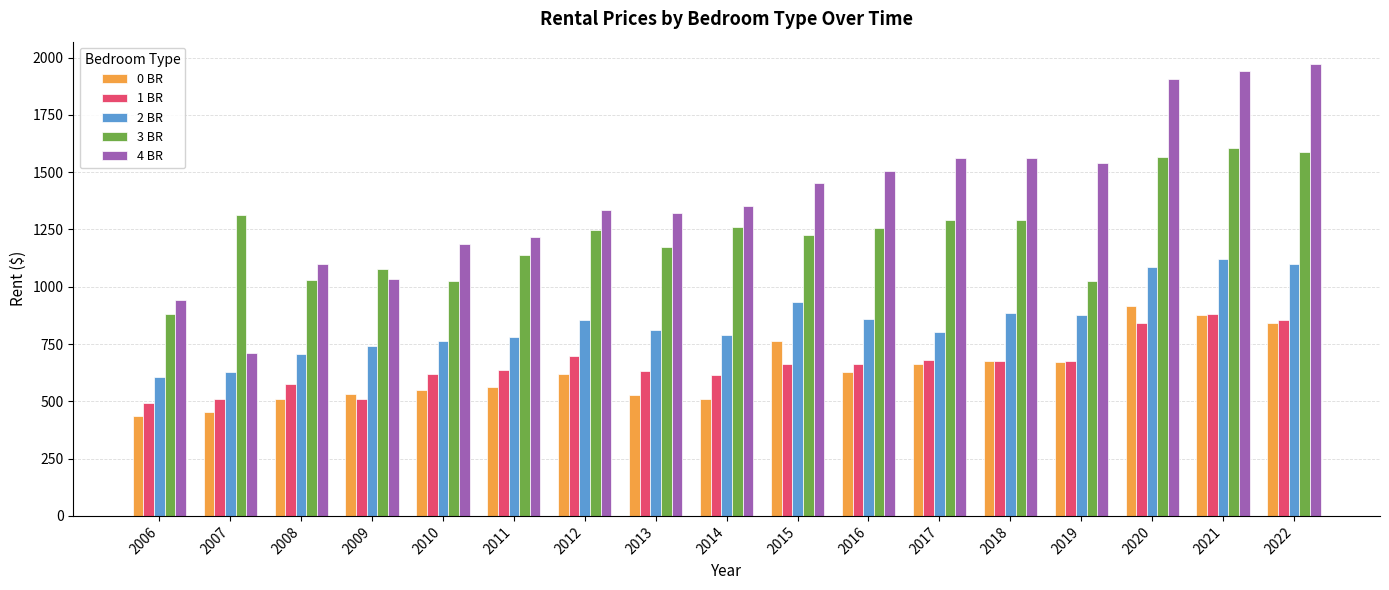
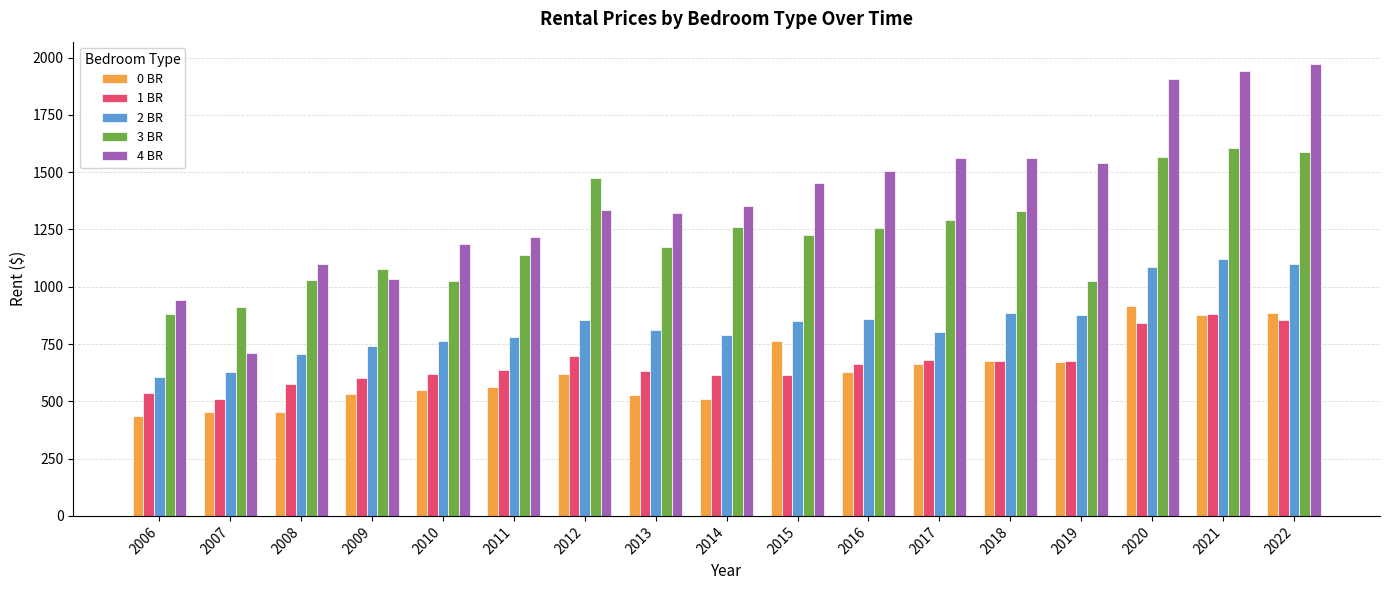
  {
    "0 BR": {
      "2006": 440,
      "2007": 450,
-     "2008": 510,
+     "2008": 450,
      "2009": 530,
      "2010": 550,
      "2011": 560,
      "2012": 620,
      "2013": 530,
      "2014": 510,
      "2015": 770,
      "2016": 630,
      "2017": 660,
      "2018": 670,
      "2019": 670,
      "2020": 920,
      "2021": 880,
-     "2022": 840
+     "2022": 890
    },
    "1 BR": {
-     "2006": 490,
+     "2006": 540,
      "2007": 510,
      "2008": 580,
-     "2009": 510,
+     "2009": 600,
      "2010": 620,
      "2011": 640,
      "2012": 700,
      "2013": 630,
      "2014": 620,
-     "2015": 660,
+     "2015": 620,
      "2016": 660,
      "2017": 680,
      "2018": 680,
      "2019": 670,
      "2020": 840,
      "2021": 880,
      "2022": 860
    },
    "2 BR": {
      "2006": 610,
      "2007": 630,
      "2008": 710,
      "2009": 740,
      "2010": 760,
      "2011": 780,
      "2012": 860,
      "2013": 810,
      "2014": 790,
-     "2015": 940,
+     "2015": 850,
      "2016": 860,
      "2017": 800,
      "2018": 890,
      "2019": 880,
      "2020": 1090,
      "2021": 1120,
      "2022": 1100
    },
    "3 BR": {
      "2006": 880,
-     "2007": 1310,
+     "2007": 910,
      "2008": 1030,
      "2009": 1080,
      "2010": 1030,
      "2011": 1140,
-     "2012": 1250,
+     "2012": 1480,
      "2013": 1170,
      "2014": 1260,
      "2015": 1230,
      "2016": 1260,
      "2017": 1290,
-     "2018": 1290,
+     "2018": 1330,
      "2019": 1030,
      "2020": 1570,
      "2021": 1610,
      "2022": 1590
    },
    "4 BR": {
      "2006": 940,
      "2007": 710,
      "2008": 1100,
      "2009": 1040,
      "2010": 1190,
      "2011": 1220,
      "2012": 1330,
      "2013": 1320,
      "2014": 1350,
      "2015": 1450,
      "2016": 1500,
      "2017": 1560,
      "2018": 1560,
      "2019": 1540,
      "2020": 1910,
      "2021": 1940,
      "2022": 1970
    }
  }
